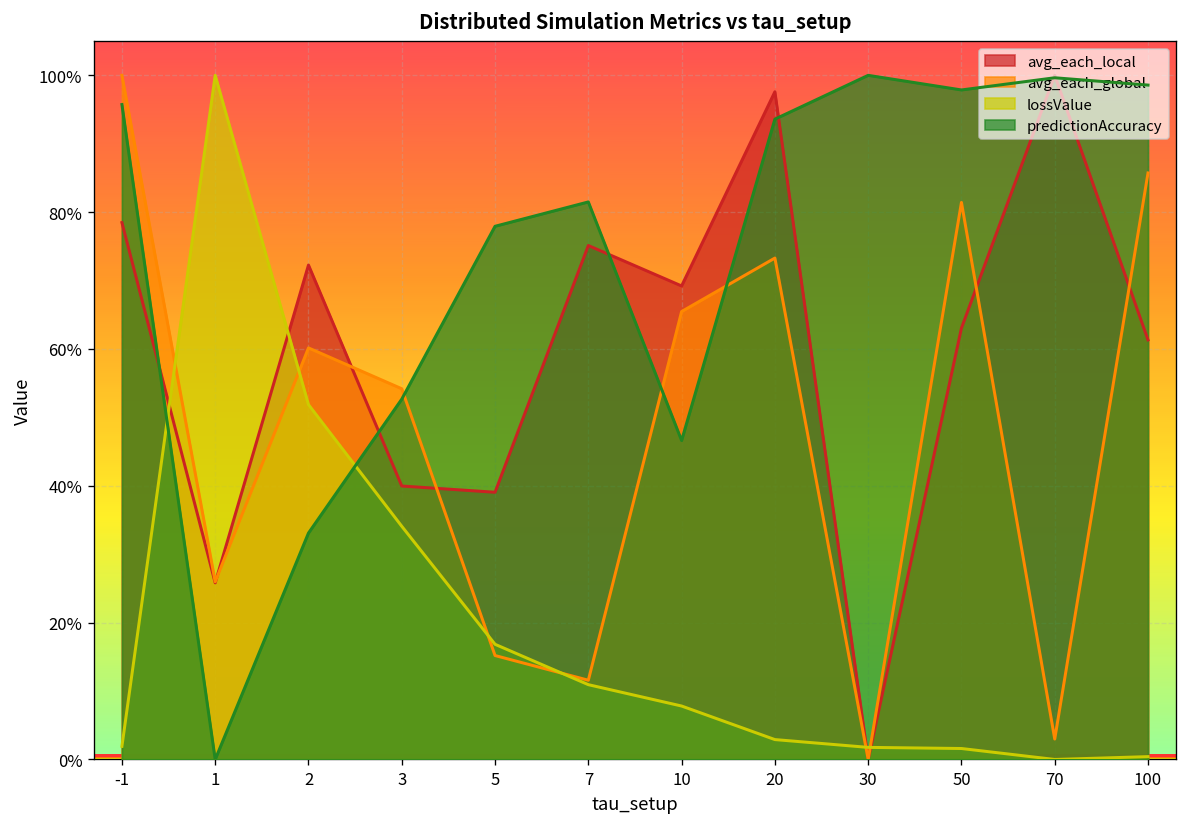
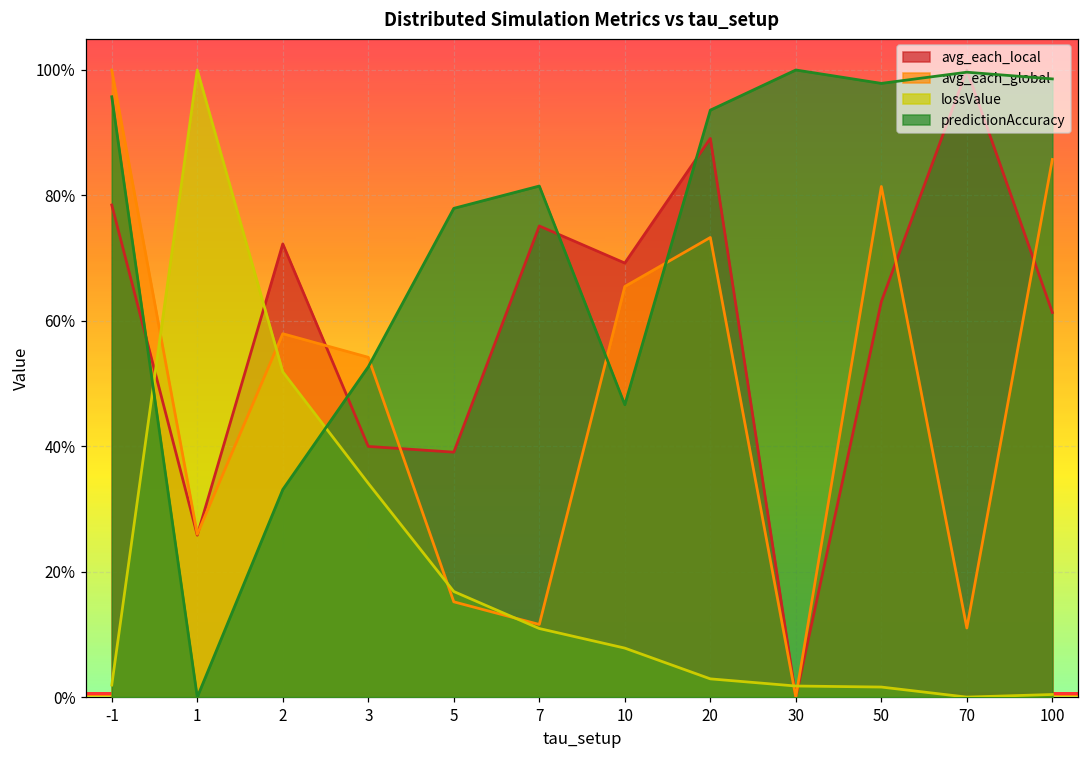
  {
    "avg_each_local": {
      "-1": "78%",
      "2": "72%",
      "3": "40%",
      "5": "39%",
      "7": "75%",
      "10": "69%",
-     "20": "98%",
+     "20": "89%",
      "50": "63%",
      "100": "61%"
    },
    "avg_each_global": {
      "-1": "100%",
-     "2": "60%",
+     "2": "58%",
      "3": "54%",
      "5": "15%",
      "7": "12%",
      "10": "65%",
      "20": "73%",
      "50": "81%",
-     "70": "3%",
+     "70": "11%",
      "100": "86%"
    },
    "lossValue": {
      "-1": "2%",
      "1": "100%",
      "2": "52%",
      "3": "34%",
      "5": "17%",
      "7": "11%",
      "10": "8%",
      "20": "3%",
      "30": "2%",
      "50": "2%"
    },
    "predictionAccuracy": {
      "-1": "96%",
      "2": "33%",
      "3": "53%",
      "5": "78%",
      "7": "81%",
      "10": "47%",
      "20": "94%",
      "30": "100%",
      "50": "98%"
    }
  }
